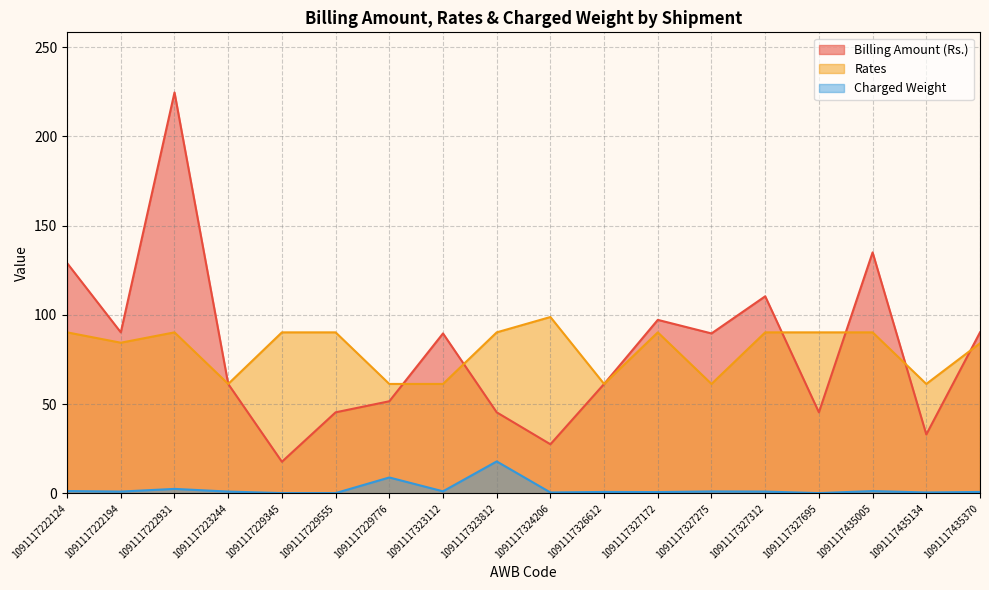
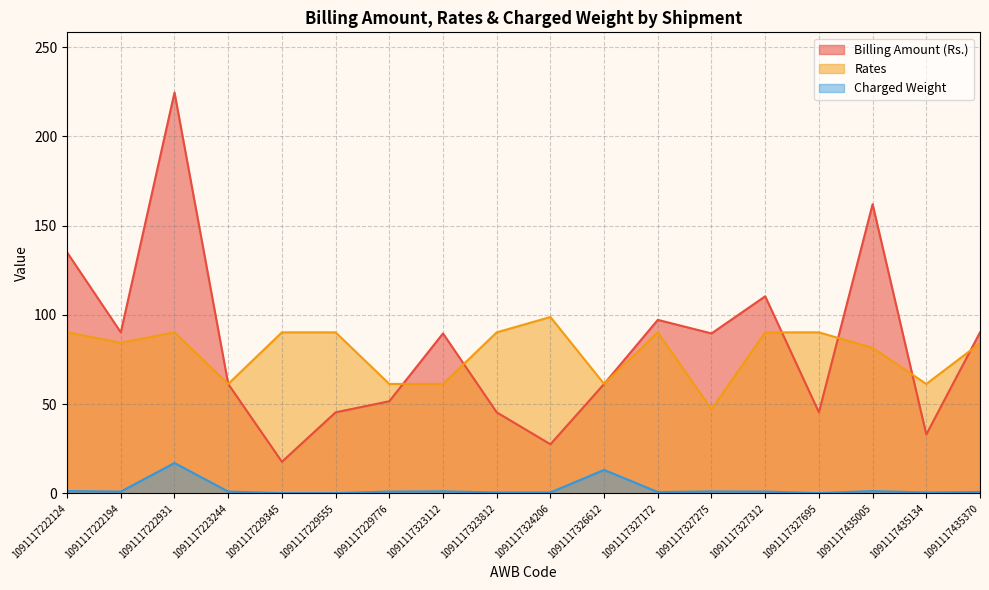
  {
    "Billing Amount (Rs.)": {
-     "1091117222124": 129,
+     "1091117222124": 135,
      "1091117222194": 90,
      "1091117222931": 225,
      "1091117229345": 18,
      "1091117229555": 45,
      "1091117229776": 52,
      "1091117323112": 90,
      "1091117323812": 45,
      "1091117324206": 28,
      "1091117327172": 97,
      "1091117327275": 90,
      "1091117327312": 110,
      "1091117327695": 45,
-     "1091117435005": 135,
+     "1091117435005": 162,
      "1091117435134": 33,
      "1091117435370": 90
    },
    "Rates": {
      "1091117222124": 90,
      "1091117222194": 84,
      "1091117222931": 90,
      "1091117229345": 90,
      "1091117229555": 90,
      "1091117229776": 61,
      "1091117323112": 61,
      "1091117323812": 90,
      "1091117324206": 99,
      "1091117327172": 90,
-     "1091117327275": 61,
+     "1091117327275": 47,
      "1091117327312": 90,
      "1091117327695": 90,
-     "1091117435005": 90,
+     "1091117435005": 82,
      "1091117435134": 61,
      "1091117435370": 84
    },
    "Charged Weight": {
      "1091117222124": 1,
      "1091117222194": 1,
-     "1091117222931": 3,
+     "1091117222931": 17,
      "1091117223244": 1,
      "1091117229345": 0,
      "1091117229555": 0,
-     "1091117229776": 9,
+     "1091117229776": 1,
      "1091117323112": 1,
-     "1091117323812": 18,
+     "1091117323812": 1,
      "1091117324206": 1,
-     "1091117326612": 1,
+     "1091117326612": 13,
      "1091117327172": 1,
      "1091117327275": 1,
      "1091117327312": 1,
      "1091117327695": 0,
      "1091117435005": 1,
      "1091117435134": 1,
      "1091117435370": 1
    }
  }
